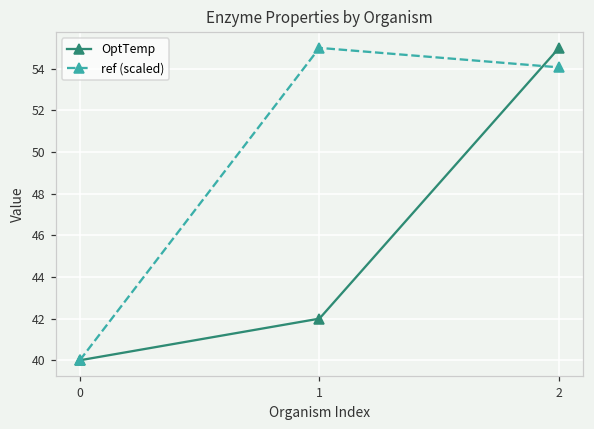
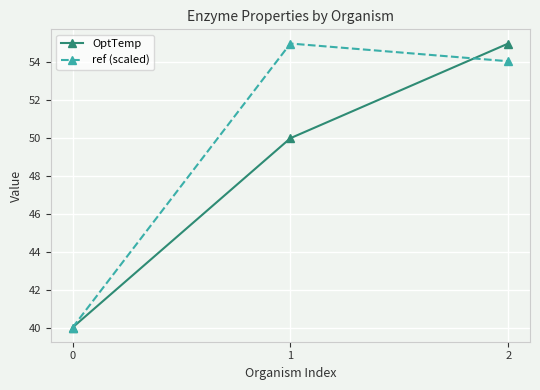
  {
    "OptTemp": {
-     "1": 42,
+     "1": 50,
      "2": 55
    },
    "ref (scaled)": {
      "1": 55,
      "2": 54
    }
  }
